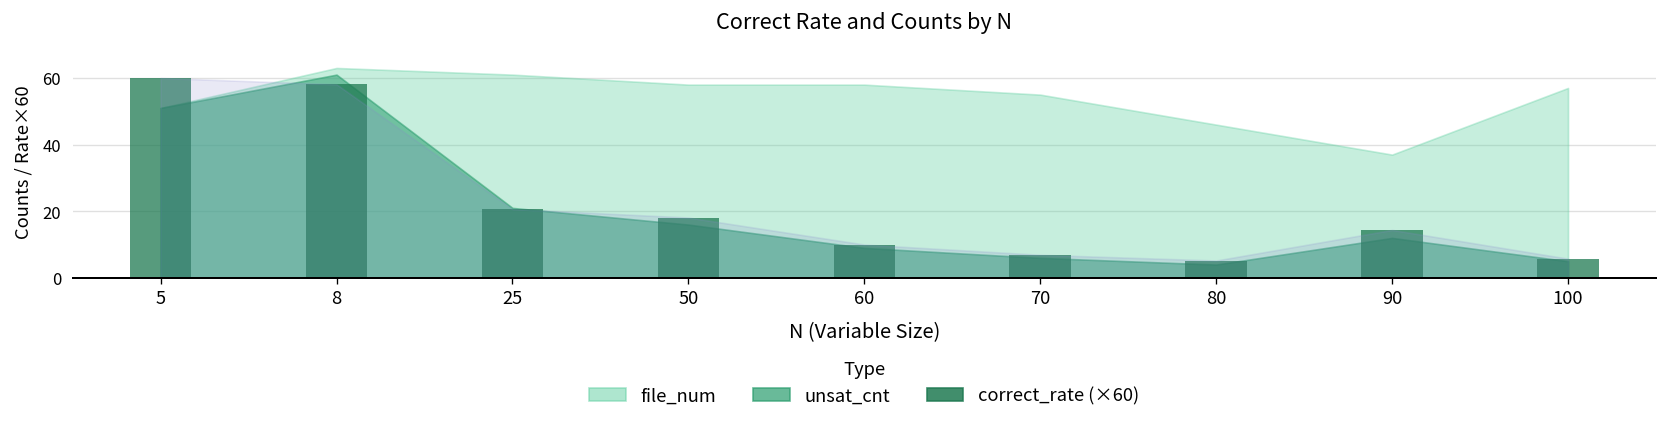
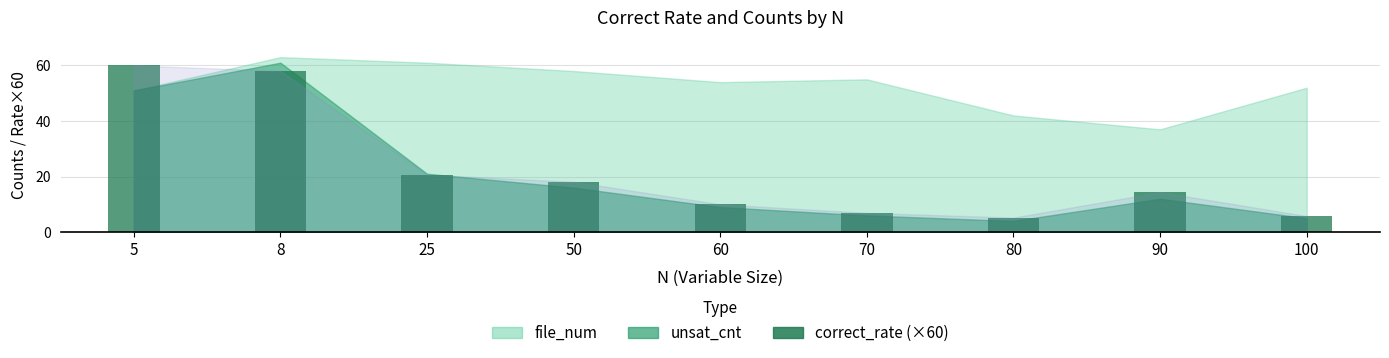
  {
    "file_num": {
      "8": 63,
      "25": 61,
      "50": 58,
-     "60": 58,
+     "60": 54,
      "70": 55,
-     "80": 46,
+     "80": 42,
      "90": 37,
-     "100": 57
+     "100": 52
    }
  }
